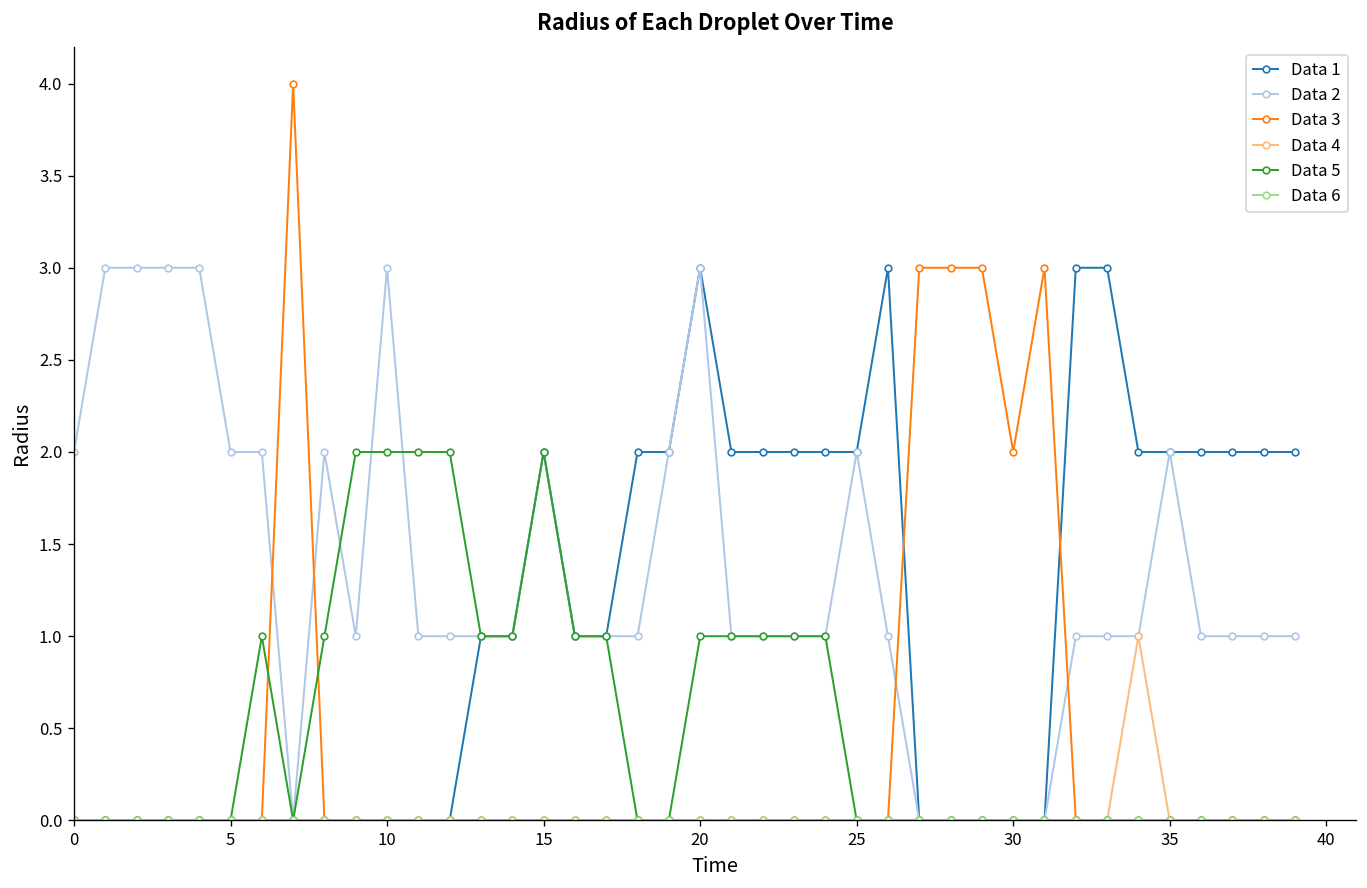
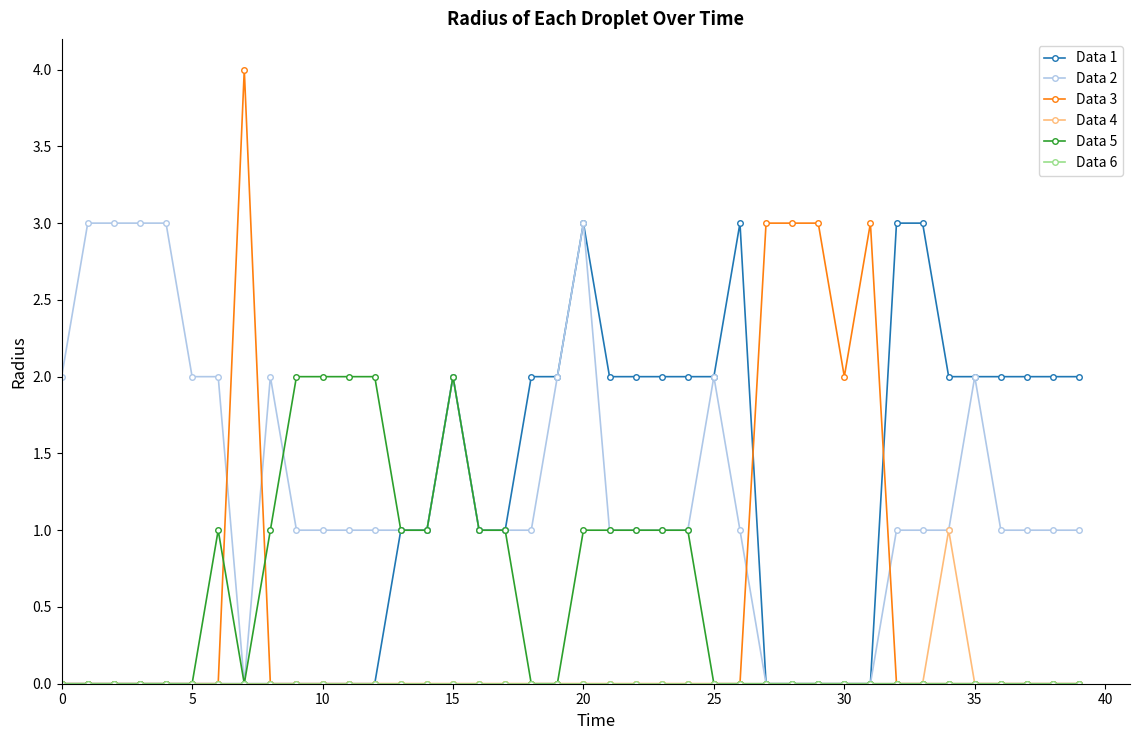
  {
    "Data 2": {
      "0": 2,
      "5": 2,
-     "10": 3
+     "10": 1
    },
    "Data 3": {
      "30": 2
    },
    "Data 5": {
      "10": 2,
      "20": 1
    }
  }
